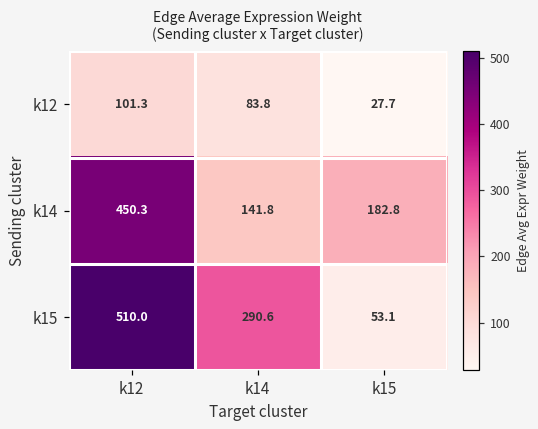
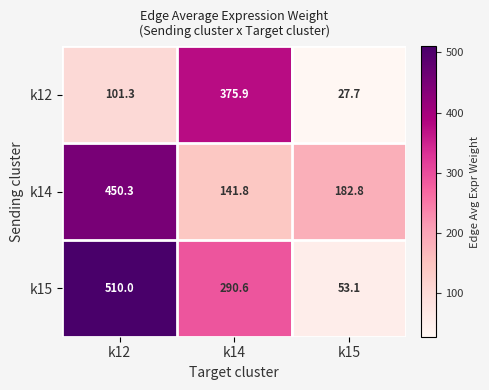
  {
    "k12": {
      "k12": 101.3,
-     "k14": 83.8,
+     "k14": 375.9,
      "k15": 27.7
    },
    "k14": {
      "k12": 450.3,
      "k14": 141.8,
      "k15": 182.8
    },
    "k15": {
      "k12": 510.0,
      "k14": 290.6,
      "k15": 53.1
    }
  }
